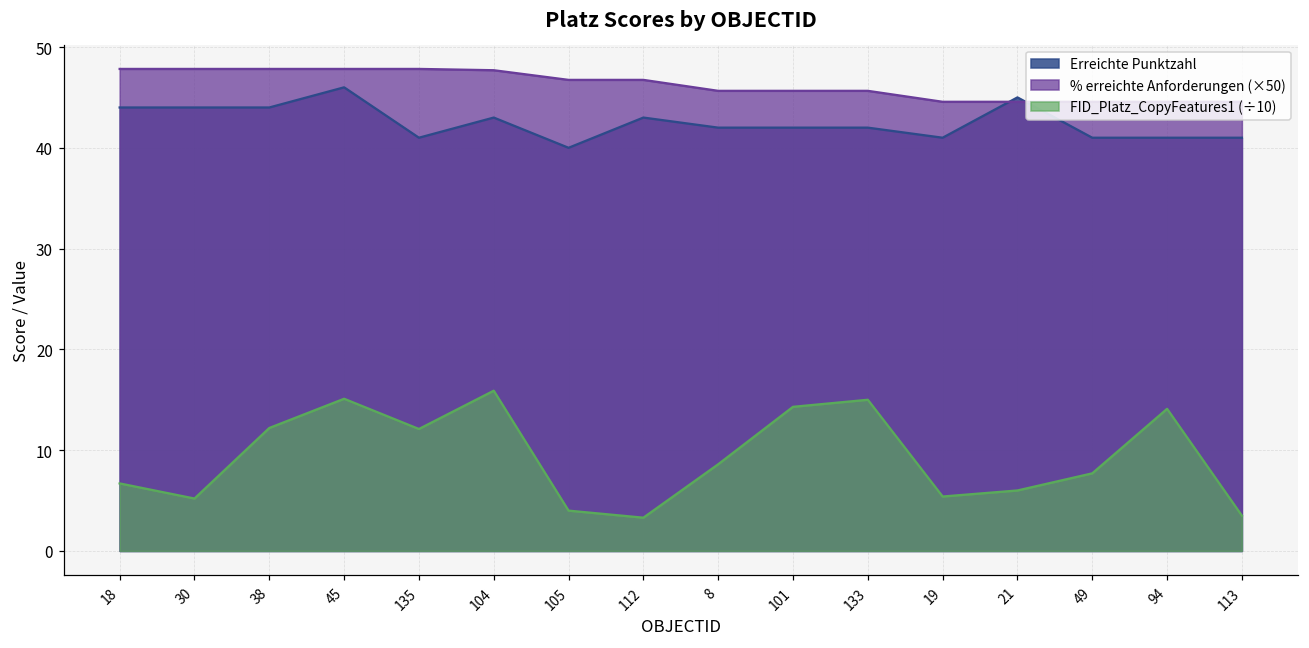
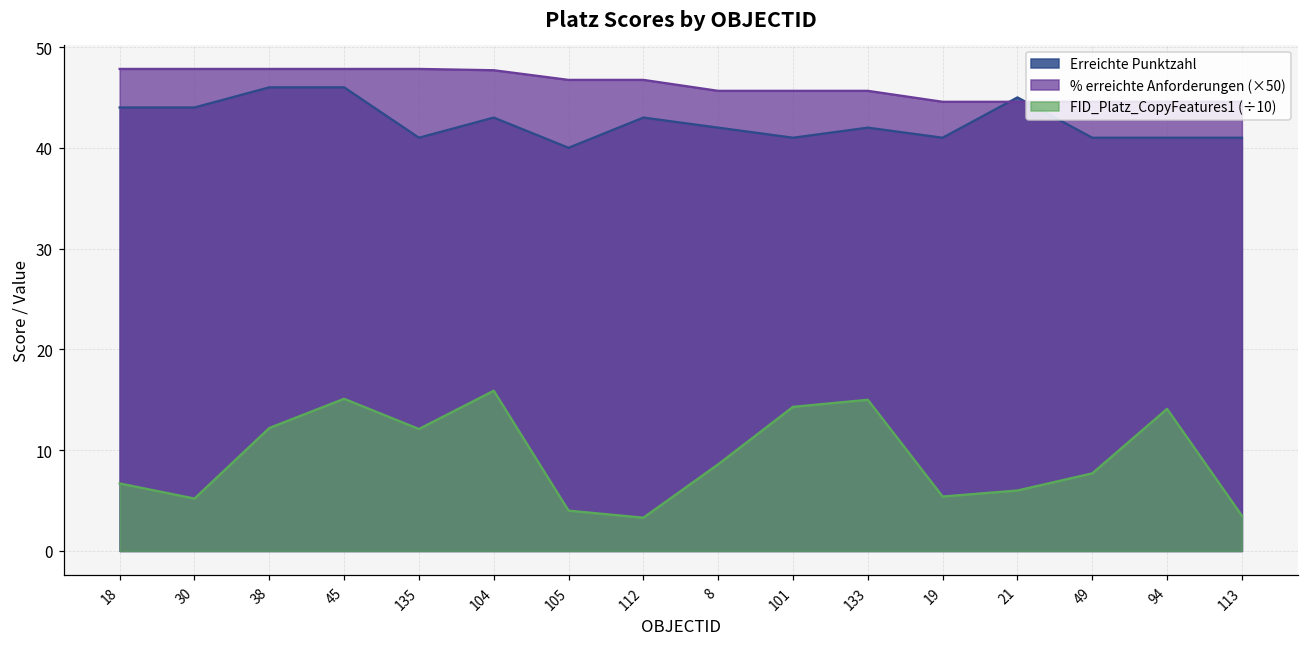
  {
    "Erreichte Punktzahl": {
      "18": 44,
      "30": 44,
-     "38": 44,
+     "38": 46,
      "45": 46,
      "135": 41,
      "104": 43,
      "105": 40,
      "112": 43,
      "8": 42,
-     "101": 42,
+     "101": 41,
      "133": 42,
      "19": 41,
      "21": 45,
      "49": 41,
      "94": 41,
      "113": 41
    },
    "% erreichte Anforderungen (×50)": {
      "18": 48,
      "30": 48,
      "38": 48,
      "45": 48,
      "135": 48,
      "104": 48,
      "105": 47,
      "112": 47,
      "8": 46,
      "101": 46,
      "133": 46,
      "19": 45,
      "21": 45
    },
    "FID_Platz_CopyFeatures1 (÷10)": {
      "18": 7,
      "30": 5,
      "38": 12,
      "45": 15,
      "135": 12,
      "104": 16,
      "105": 4,
      "112": 3,
      "8": 9,
      "101": 14,
      "133": 15,
      "19": 5,
      "21": 6,
      "49": 8,
      "94": 14,
      "113": 4
    }
  }
